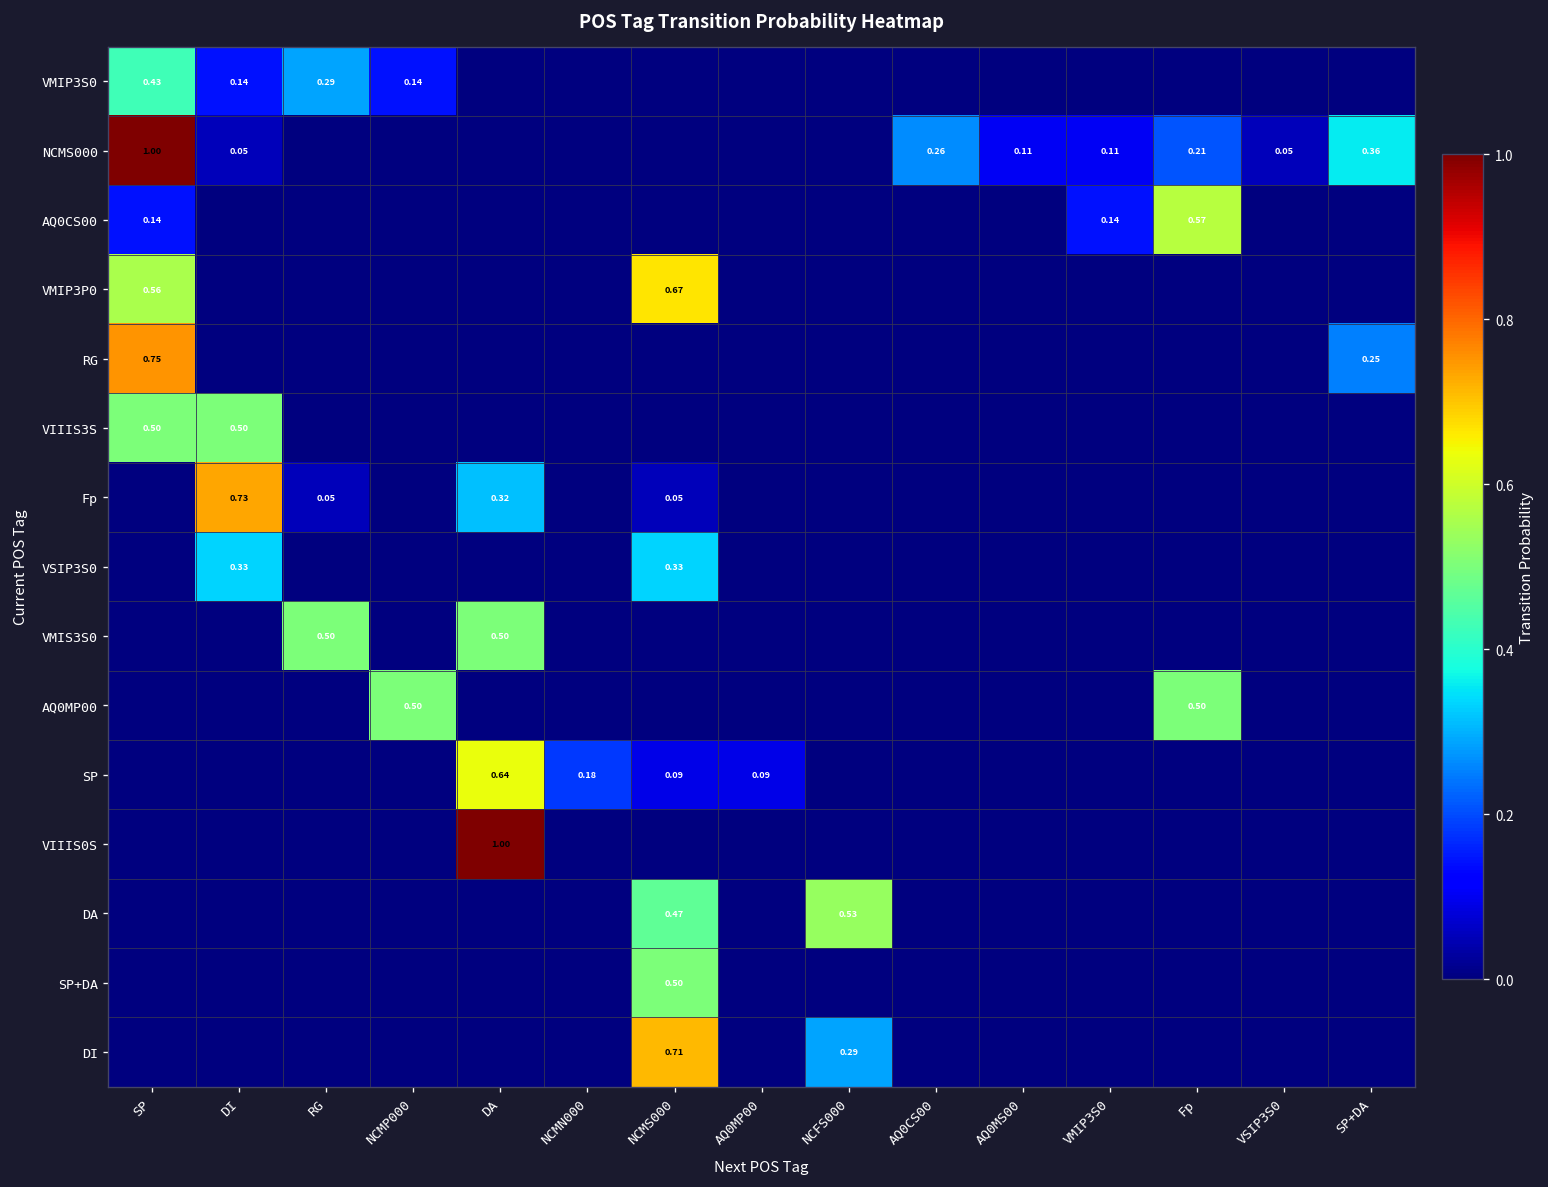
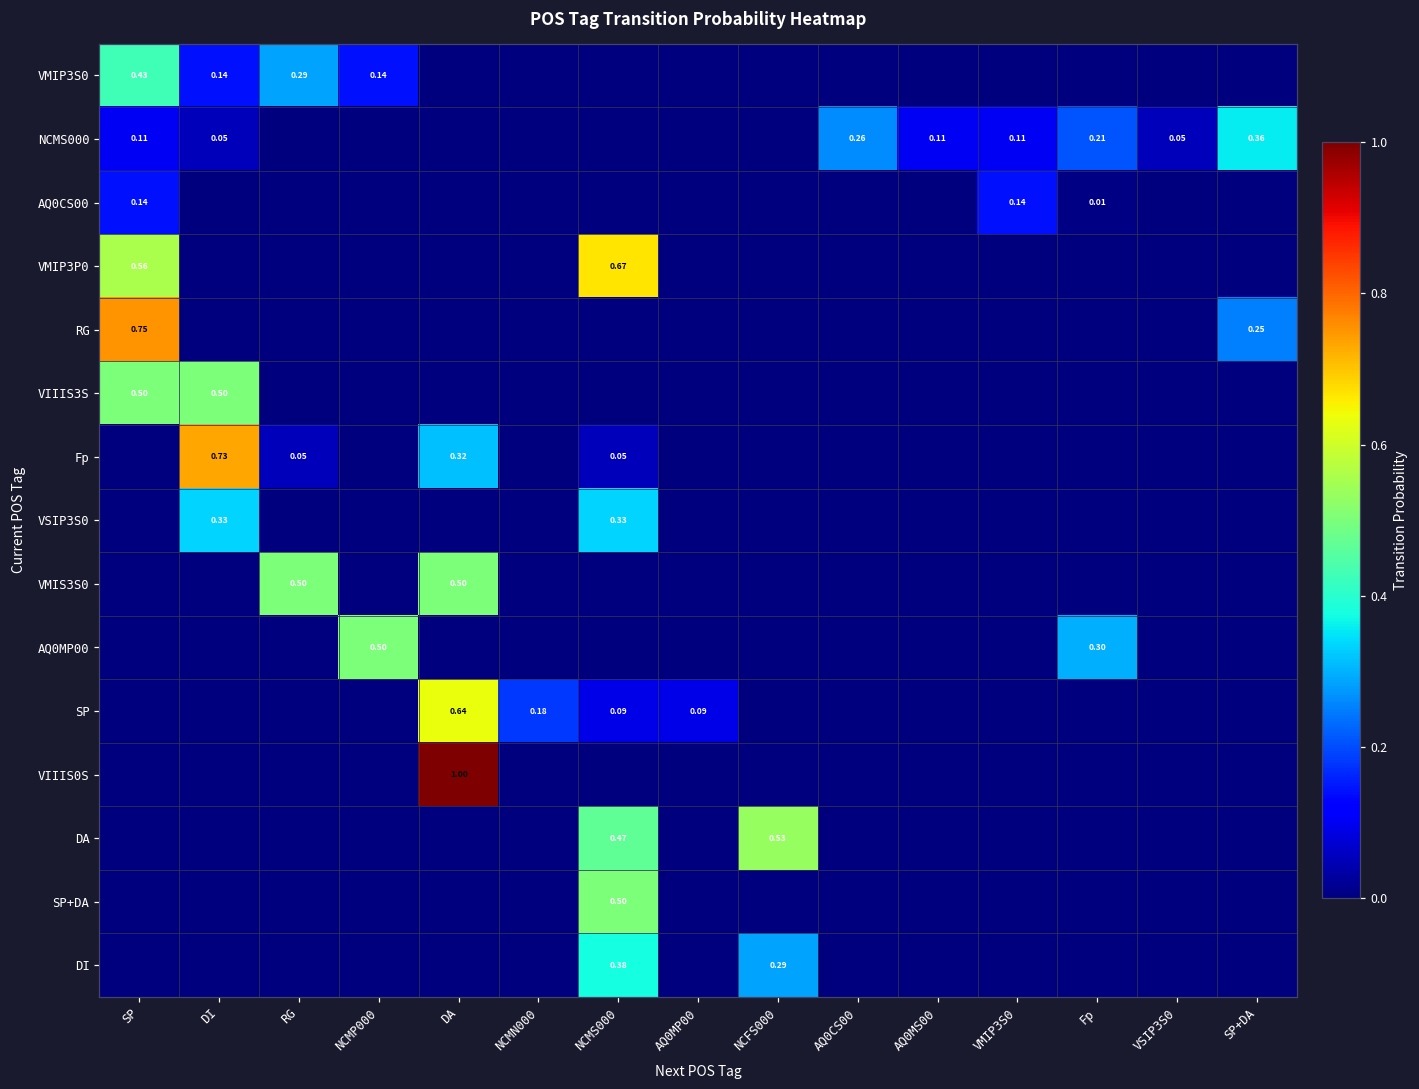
  {
    "VMIP3S0": {
      "SP": 0.43,
      "DI": 0.14,
      "RG": 0.29,
      "NCMP000": 0.14
    },
    "NCMS000": {
-     "SP": 1.00,
+     "SP": 0.11,
      "DI": 0.05,
      "AQ0CS00": 0.26,
      "AQ0MS00": 0.11,
      "VMIP3S0": 0.11,
      "Fp": 0.21,
      "VSIP3S0": 0.05,
      "SP+DA": 0.36
    },
    "AQ0CS00": {
      "SP": 0.14,
      "VMIP3S0": 0.14,
-     "Fp": 0.57
+     "Fp": 0.01
    },
    "VMIP3P0": {
      "SP": 0.56,
      "NCMS000": 0.67
    },
    "RG": {
      "SP": 0.75,
      "SP+DA": 0.25
    },
    "VIIIS3S": {
      "SP": 0.50,
      "DI": 0.50
    },
    "Fp": {
      "DI": 0.73,
      "RG": 0.05,
      "DA": 0.32,
      "NCMS000": 0.05
    },
    "VSIP3S0": {
      "DI": 0.33,
      "NCMS000": 0.33
    },
    "VMIS3S0": {
      "RG": 0.50,
      "DA": 0.50
    },
    "AQ0MP00": {
      "NCMP000": 0.50,
-     "Fp": 0.50
+     "Fp": 0.30
    },
    "SP": {
      "DA": 0.64,
      "NCMN000": 0.18,
      "NCMS000": 0.09,
      "AQ0MP00": 0.09
    },
    "VIIIS0S": {
      "DA": 1.00
    },
    "DA": {
      "NCMS000": 0.47,
      "NCFS000": 0.53
    },
    "SP+DA": {
      "NCMS000": 0.50
    },
    "DI": {
-     "NCMS000": 0.71,
+     "NCMS000": 0.38,
      "NCFS000": 0.29
    }
  }
